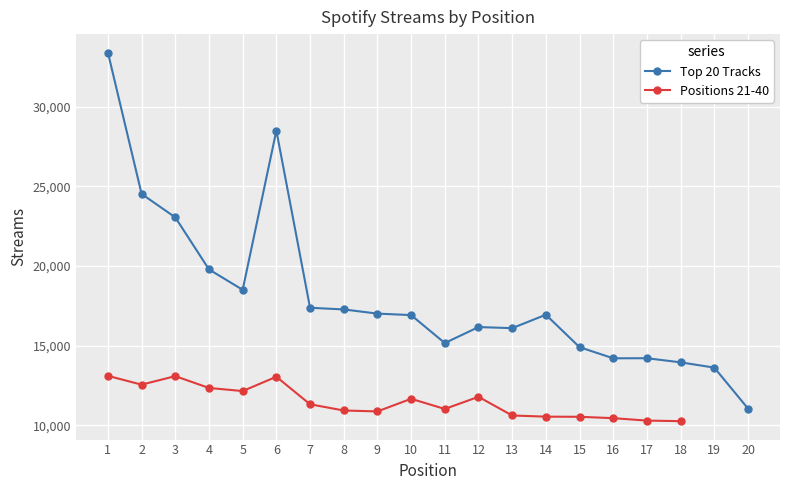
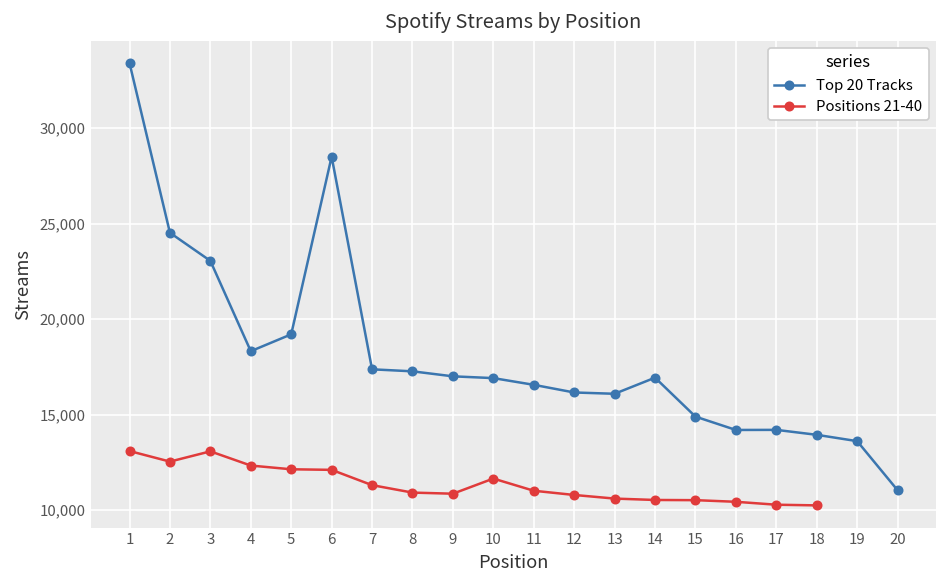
  {
    "Top 20 Tracks": {
      "1": "33,400",
      "2": "24,500",
      "3": "23,000",
-     "4": "19,800",
-     "5": "18,500",
+     "4": "18,300",
+     "5": "19,200",
      "6": "28,500",
      "7": "17,400",
      "8": "17,300",
      "9": "17,000",
      "10": "16,900",
-     "11": "15,200",
+     "11": "16,600",
      "12": "16,200",
      "13": "16,100",
      "14": "16,900",
      "15": "14,900",
      "16": "14,200",
      "17": "14,200",
      "18": "13,900",
      "19": "13,600",
      "20": "11,000"
    },
    "Positions 21-40": {
      "1": "13,100",
      "2": "12,500",
      "3": "13,100",
      "4": "12,300",
      "5": "12,100",
-     "6": "13,000",
+     "6": "12,100",
      "7": "11,300",
      "8": "10,900",
      "9": "10,900",
      "10": "11,700",
      "11": "11,000",
-     "12": "11,800",
+     "12": "10,800",
      "13": "10,600",
      "14": "10,500",
      "15": "10,500",
      "16": "10,400",
      "17": "10,300",
      "18": "10,300"
    }
  }
